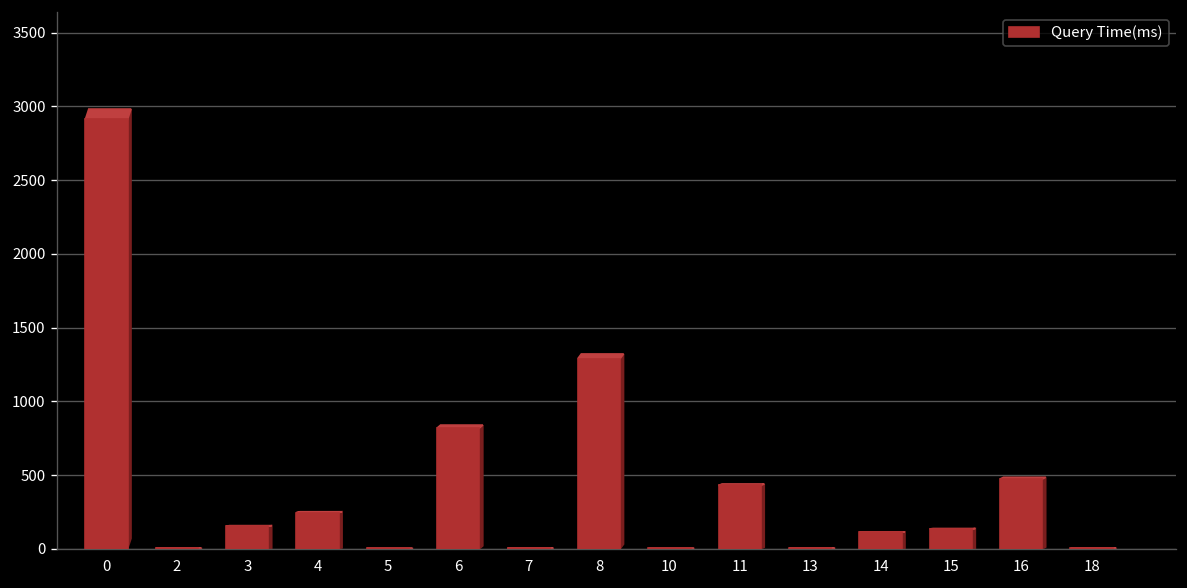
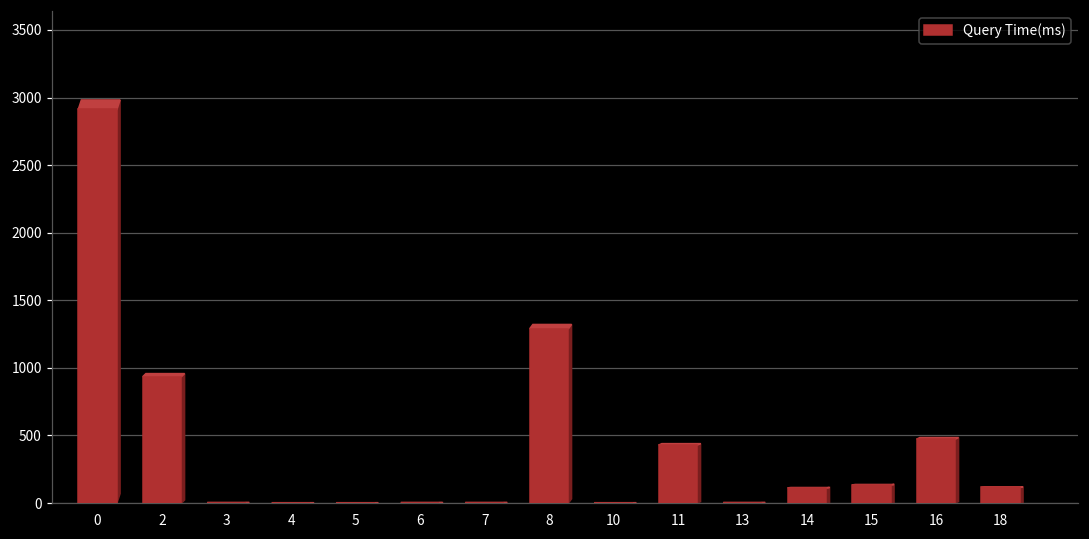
  {
    "0": 2910,
-   "2": 0,
-   "3": 150,
-   "4": 250,
-   "6": 820,
+   "2": 940,
+   "3": 0,
+   "4": 0,
+   "6": 0,
    "8": 1290,
    "11": 430,
    "14": 110,
    "15": 130,
    "16": 470,
-   "18": 0
+   "18": 120
  }
